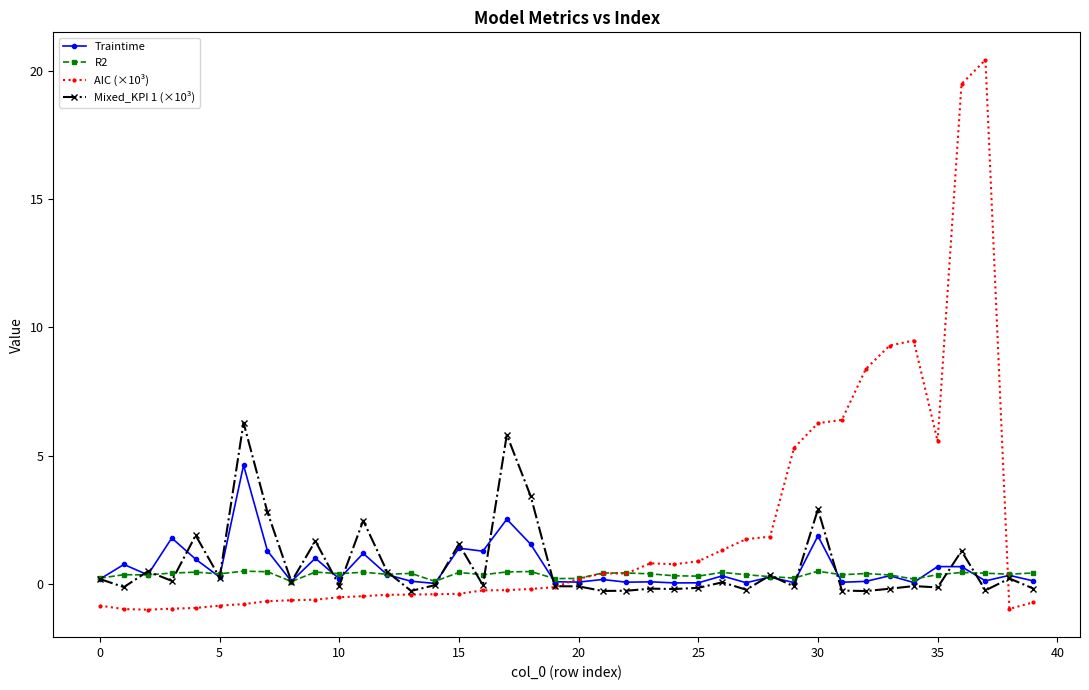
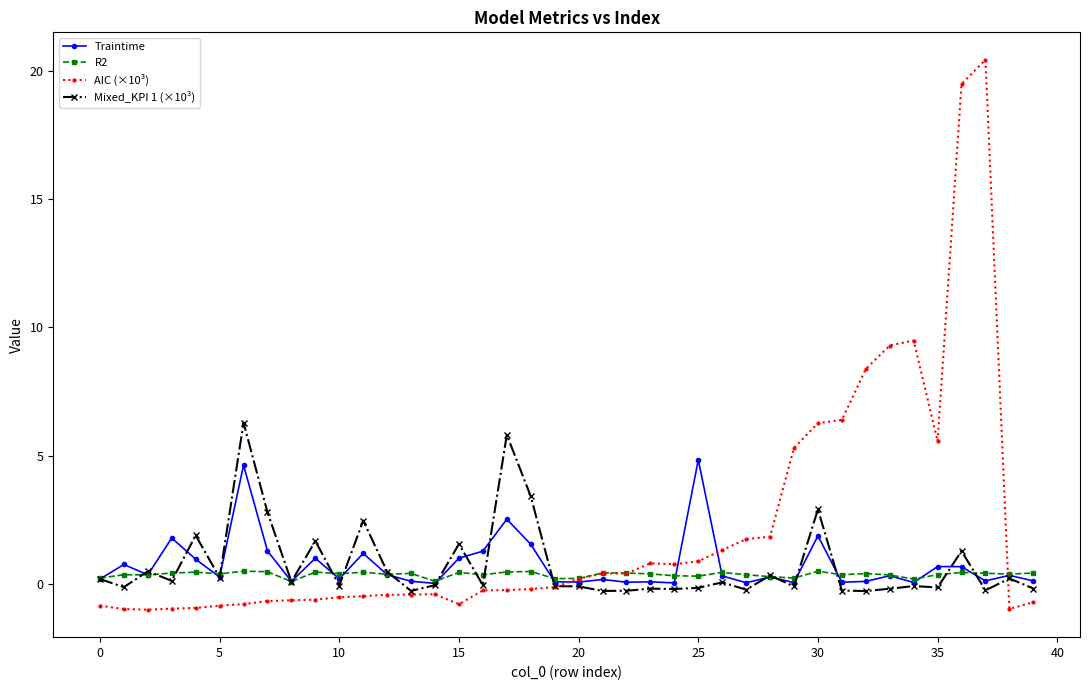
  {
    "Traintime": {
      "10": 0.2,
-     "15": 1.4,
+     "15": 1.0,
      "20": 0.1,
-     "25": 0.0,
+     "25": 4.8,
      "30": 1.9,
      "35": 0.7
    },
    "R2": {
      "5": 0.4,
      "10": 0.4,
      "15": 0.4,
      "25": 0.3,
      "30": 0.5,
      "35": 0.4
    },
    "AIC (×10³)": {
      "0": -0.9,
      "5": -0.9,
      "10": -0.5,
-     "15": -0.4,
+     "15": -0.8,
      "25": 0.9,
      "30": 6.3,
      "35": 5.6
    },
    "Mixed_KPI 1 (×10³)": {
      "10": -0.1,
      "15": 1.6,
      "20": -0.1,
      "25": -0.2,
      "30": 2.9,
      "35": -0.1
    }
  }
